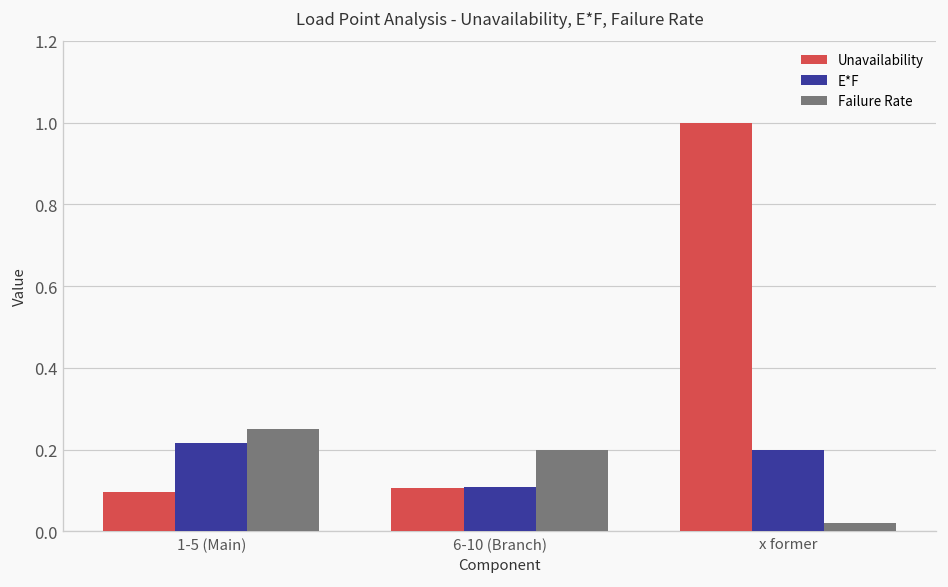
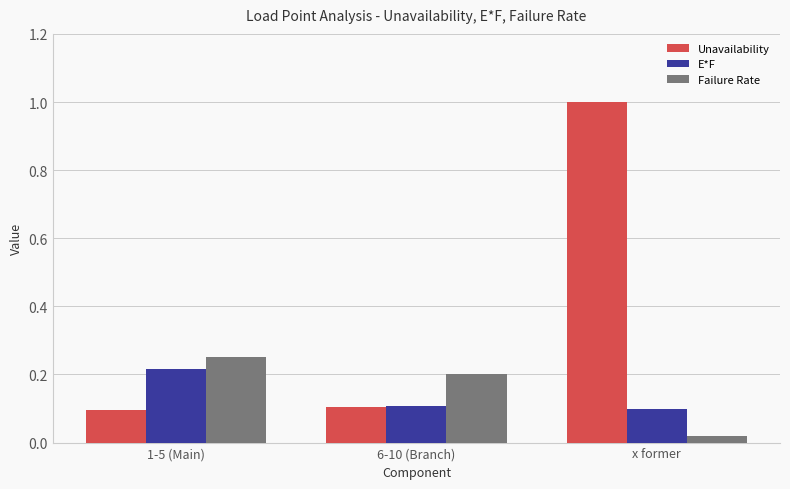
  {
    "Unavailability": {
      "1-5 (Main)": 0.1,
      "6-10 (Branch)": 0.1,
      "x former": 1.0
    },
    "E*F": {
      "1-5 (Main)": 0.22,
      "6-10 (Branch)": 0.11,
-     "x former": 0.2
+     "x former": 0.1
    },
    "Failure Rate": {
      "1-5 (Main)": 0.25,
      "6-10 (Branch)": 0.2,
      "x former": 0.02
    }
  }
